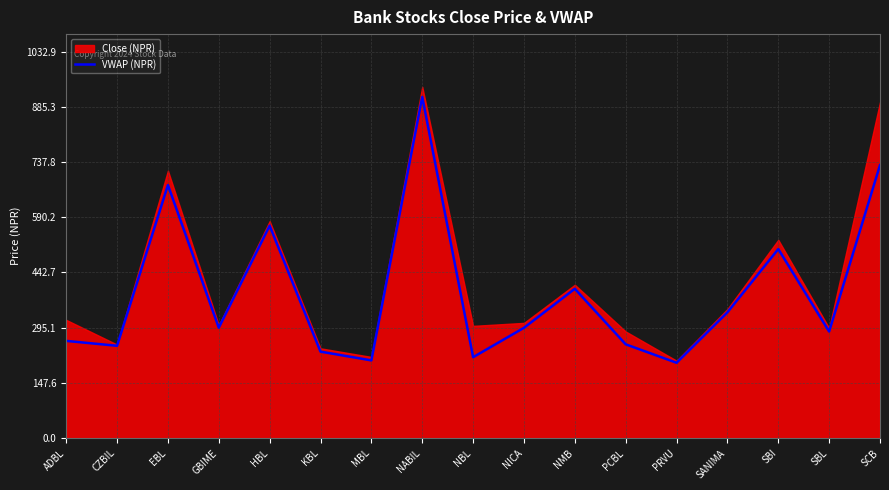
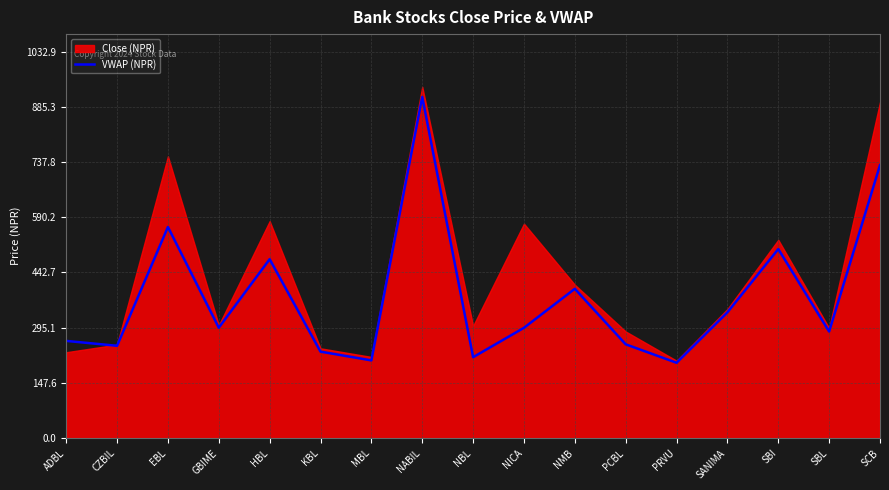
  {
    "Close (NPR)": {
-     "ADBL": 320,
-     "EBL": 720,
+     "ADBL": 230,
+     "EBL": 750,
      "GBIME": 300,
      "HBL": 580,
      "KBL": 240,
      "MBL": 220,
      "NABIL": 940,
      "NBL": 300,
-     "NICA": 310,
+     "NICA": 570,
      "NMB": 410,
      "PCBL": 290,
      "SANIMA": 350,
      "SBI": 530,
      "SBL": 290,
      "SCB": 900
    },
    "VWAP (NPR)": {
      "ADBL": 260,
-     "EBL": 680,
+     "EBL": 560,
      "GBIME": 300,
-     "HBL": 570,
+     "HBL": 480,
      "KBL": 230,
      "MBL": 210,
      "NABIL": 910,
      "NBL": 220,
      "NICA": 290,
      "NMB": 400,
      "PCBL": 250,
      "SANIMA": 340,
      "SBI": 510,
      "SBL": 280,
      "SCB": 730
    }
  }
